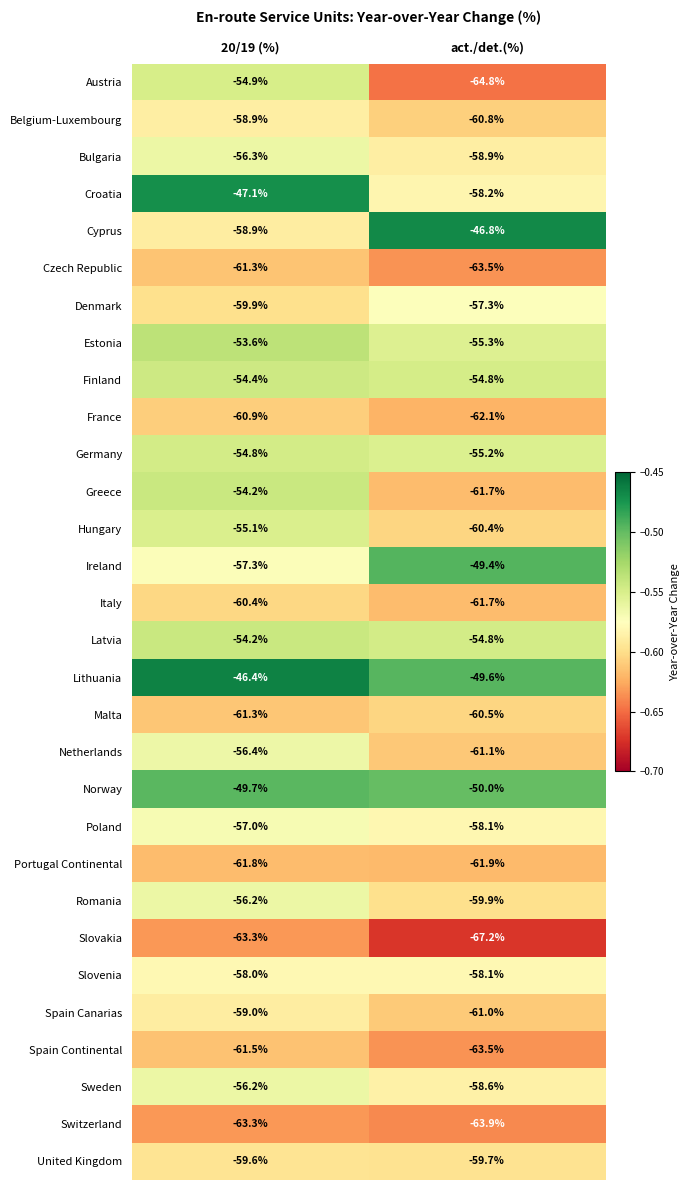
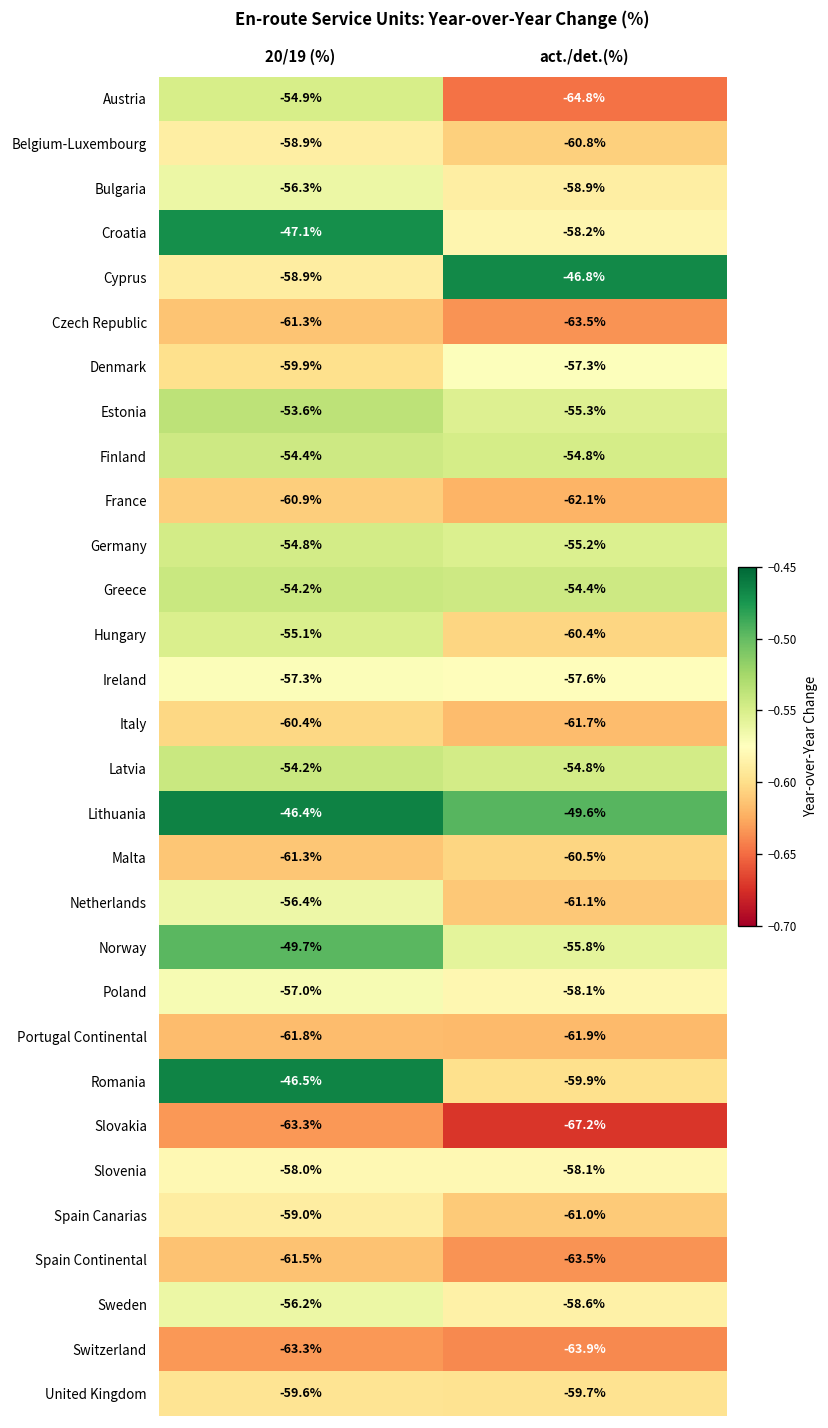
  {
    "Austria": {
      "20/19 (%)": "-54.9%",
      "act./det.(%)": "-64.8%"
    },
    "Belgium-Luxembourg": {
      "20/19 (%)": "-58.9%",
      "act./det.(%)": "-60.8%"
    },
    "Bulgaria": {
      "20/19 (%)": "-56.3%",
      "act./det.(%)": "-58.9%"
    },
    "Croatia": {
      "20/19 (%)": "-47.1%",
      "act./det.(%)": "-58.2%"
    },
    "Cyprus": {
      "20/19 (%)": "-58.9%",
      "act./det.(%)": "-46.8%"
    },
    "Czech Republic": {
      "20/19 (%)": "-61.3%",
      "act./det.(%)": "-63.5%"
    },
    "Denmark": {
      "20/19 (%)": "-59.9%",
      "act./det.(%)": "-57.3%"
    },
    "Estonia": {
      "20/19 (%)": "-53.6%",
      "act./det.(%)": "-55.3%"
    },
    "Finland": {
      "20/19 (%)": "-54.4%",
      "act./det.(%)": "-54.8%"
    },
    "France": {
      "20/19 (%)": "-60.9%",
      "act./det.(%)": "-62.1%"
    },
    "Germany": {
      "20/19 (%)": "-54.8%",
      "act./det.(%)": "-55.2%"
    },
    "Greece": {
      "20/19 (%)": "-54.2%",
-     "act./det.(%)": "-61.7%"
+     "act./det.(%)": "-54.4%"
    },
    "Hungary": {
      "20/19 (%)": "-55.1%",
      "act./det.(%)": "-60.4%"
    },
    "Ireland": {
      "20/19 (%)": "-57.3%",
-     "act./det.(%)": "-49.4%"
+     "act./det.(%)": "-57.6%"
    },
    "Italy": {
      "20/19 (%)": "-60.4%",
      "act./det.(%)": "-61.7%"
    },
    "Latvia": {
      "20/19 (%)": "-54.2%",
      "act./det.(%)": "-54.8%"
    },
    "Lithuania": {
      "20/19 (%)": "-46.4%",
      "act./det.(%)": "-49.6%"
    },
    "Malta": {
      "20/19 (%)": "-61.3%",
      "act./det.(%)": "-60.5%"
    },
    "Netherlands": {
      "20/19 (%)": "-56.4%",
      "act./det.(%)": "-61.1%"
    },
    "Norway": {
      "20/19 (%)": "-49.7%",
-     "act./det.(%)": "-50.0%"
+     "act./det.(%)": "-55.8%"
    },
    "Poland": {
      "20/19 (%)": "-57.0%",
      "act./det.(%)": "-58.1%"
    },
    "Portugal Continental": {
      "20/19 (%)": "-61.8%",
      "act./det.(%)": "-61.9%"
    },
    "Romania": {
-     "20/19 (%)": "-56.2%",
+     "20/19 (%)": "-46.5%",
      "act./det.(%)": "-59.9%"
    },
    "Slovakia": {
      "20/19 (%)": "-63.3%",
      "act./det.(%)": "-67.2%"
    },
    "Slovenia": {
      "20/19 (%)": "-58.0%",
      "act./det.(%)": "-58.1%"
    },
    "Spain Canarias": {
      "20/19 (%)": "-59.0%",
      "act./det.(%)": "-61.0%"
    },
    "Spain Continental": {
      "20/19 (%)": "-61.5%",
      "act./det.(%)": "-63.5%"
    },
    "Sweden": {
      "20/19 (%)": "-56.2%",
      "act./det.(%)": "-58.6%"
    },
    "Switzerland": {
      "20/19 (%)": "-63.3%",
      "act./det.(%)": "-63.9%"
    },
    "United Kingdom": {
      "20/19 (%)": "-59.6%",
      "act./det.(%)": "-59.7%"
    }
  }
